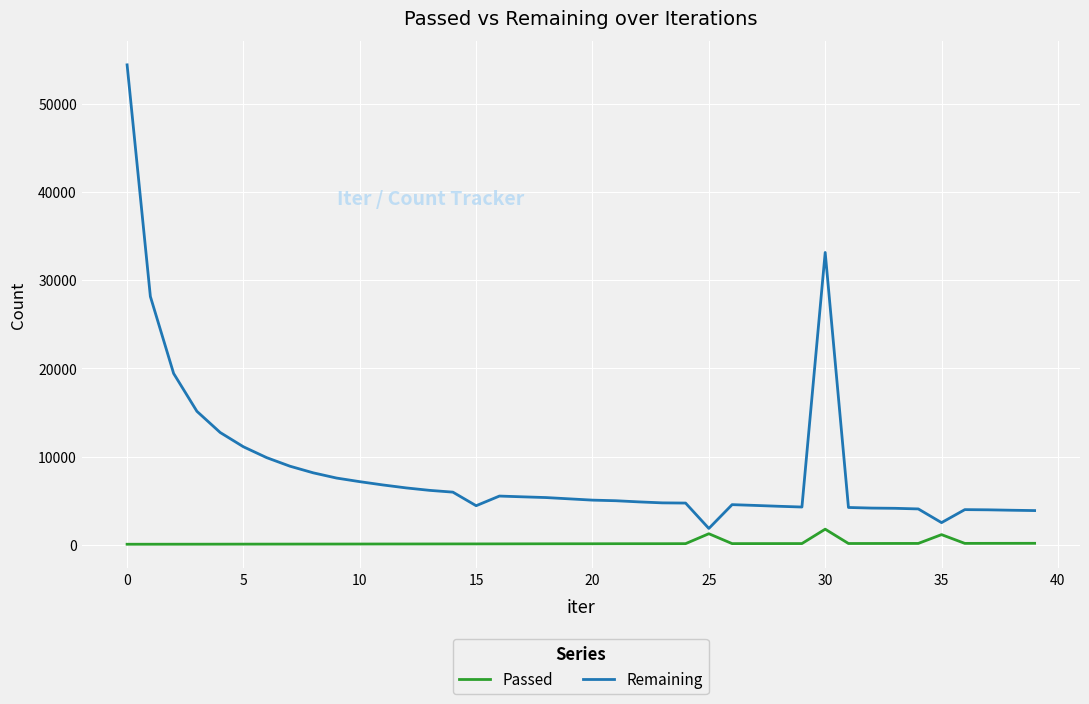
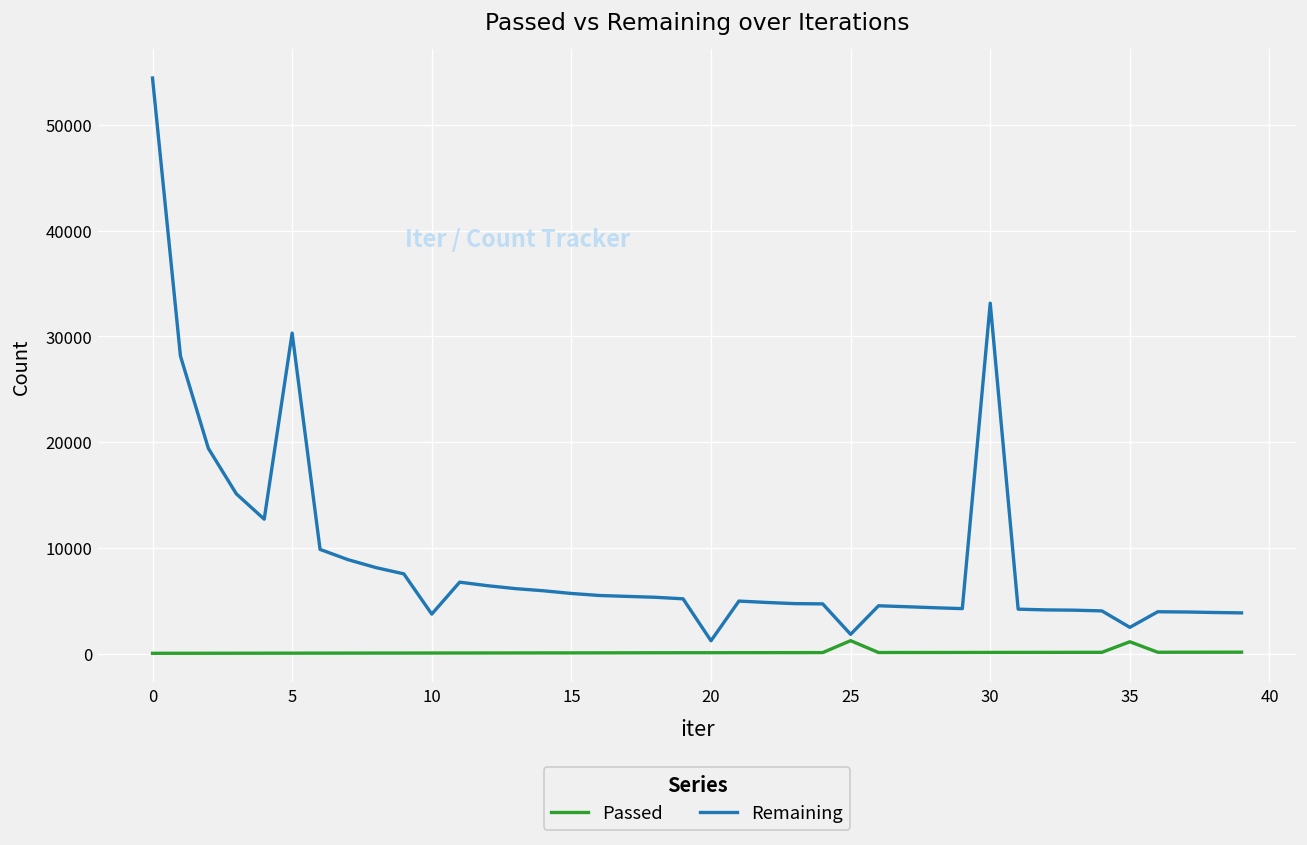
  {
    "Passed": {
      "0": 0,
      "5": 0,
      "10": 0,
      "15": 0,
      "20": 0,
      "25": 1000,
-     "30": 2000,
+     "30": 0,
      "35": 1000
    },
    "Remaining": {
      "0": 54000,
-     "5": 11000,
-     "10": 7000,
-     "15": 4000,
-     "20": 5000,
+     "5": 30000,
+     "10": 4000,
+     "15": 6000,
+     "20": 1000,
      "25": 2000,
      "30": 33000,
      "35": 3000
    }
  }
